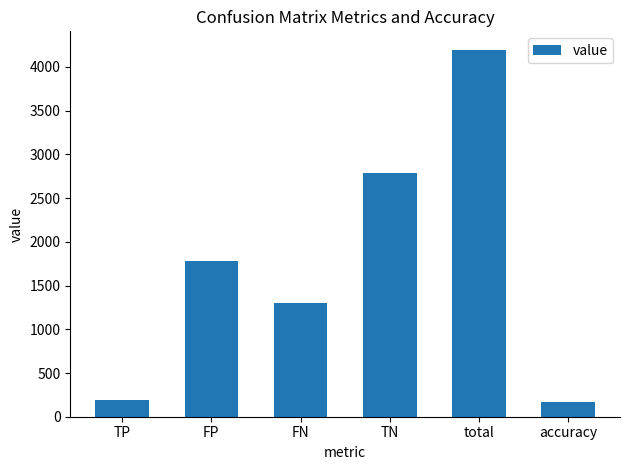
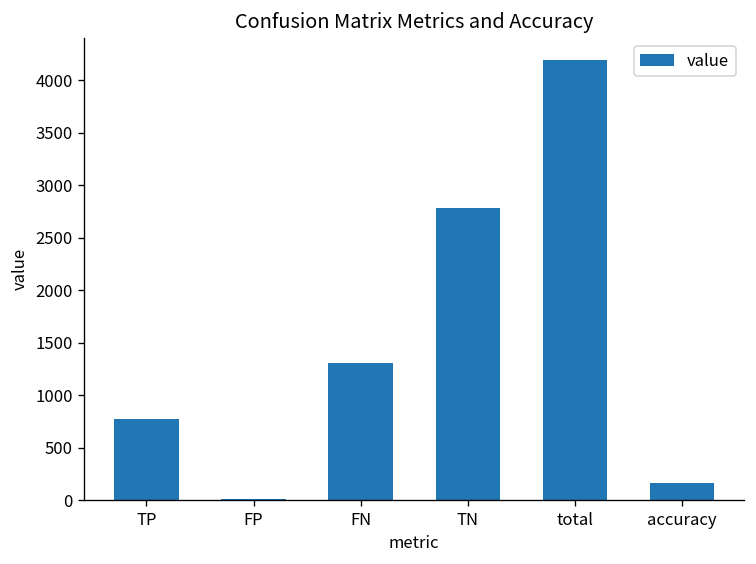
  {
-   "TP": 200,
-   "FP": 1800,
+   "TP": 800,
+   "FP": 0,
    "FN": 1300,
    "TN": 2800,
    "total": 4200,
    "accuracy": 200
  }
